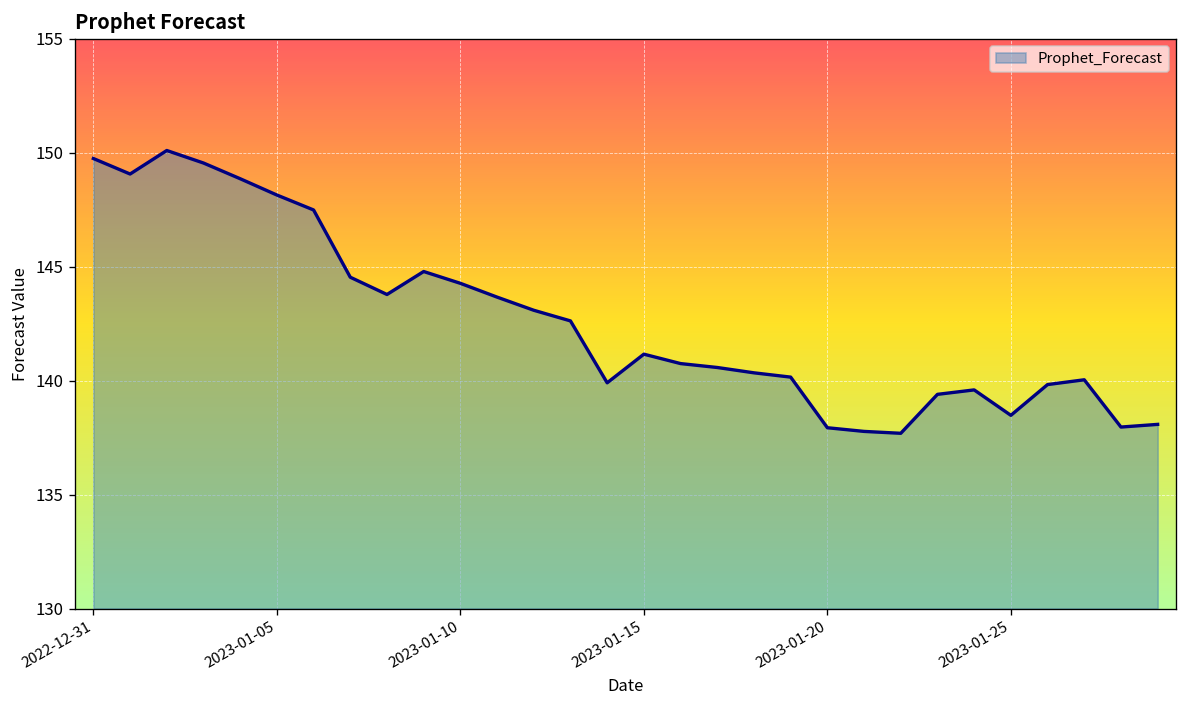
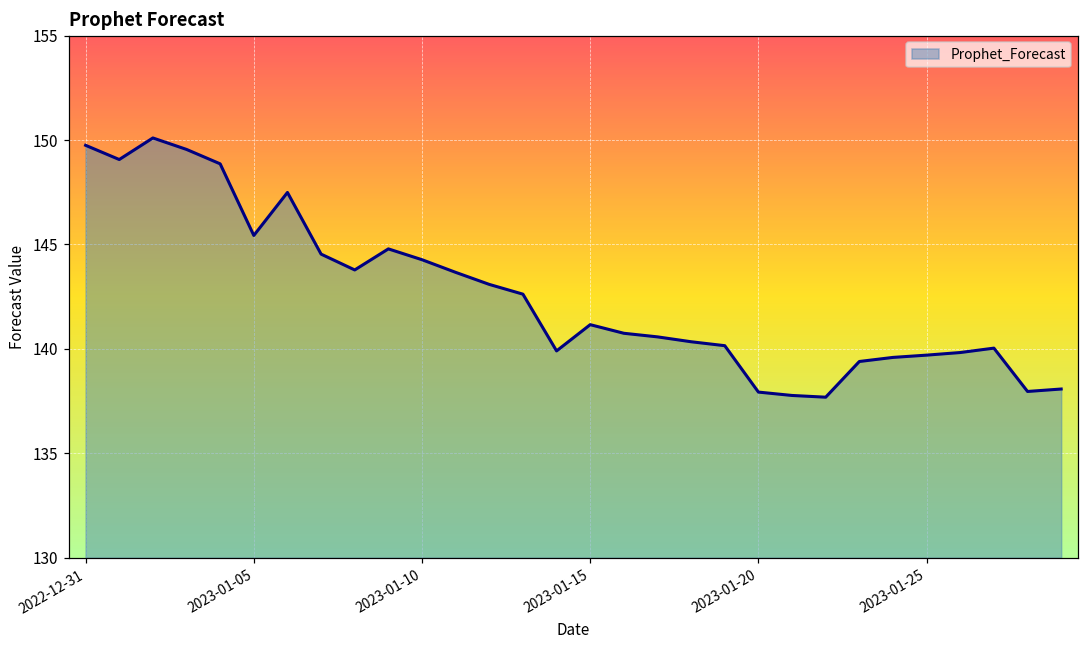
  {
    "2022-12-31": 149.7,
-   "2023-01-05": 148.1,
+   "2023-01-05": 145.4,
    "2023-01-10": 144.3,
    "2023-01-15": 141.2,
    "2023-01-20": 137.9,
-   "2023-01-25": 138.5
+   "2023-01-25": 139.7
  }
